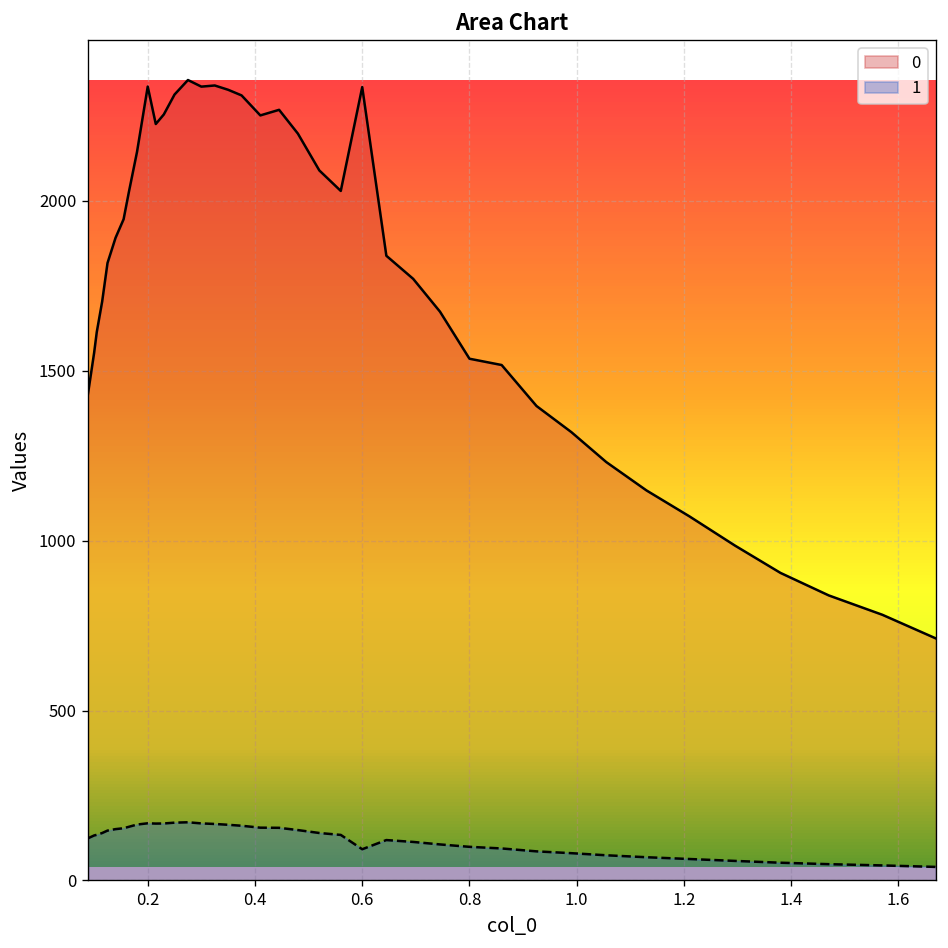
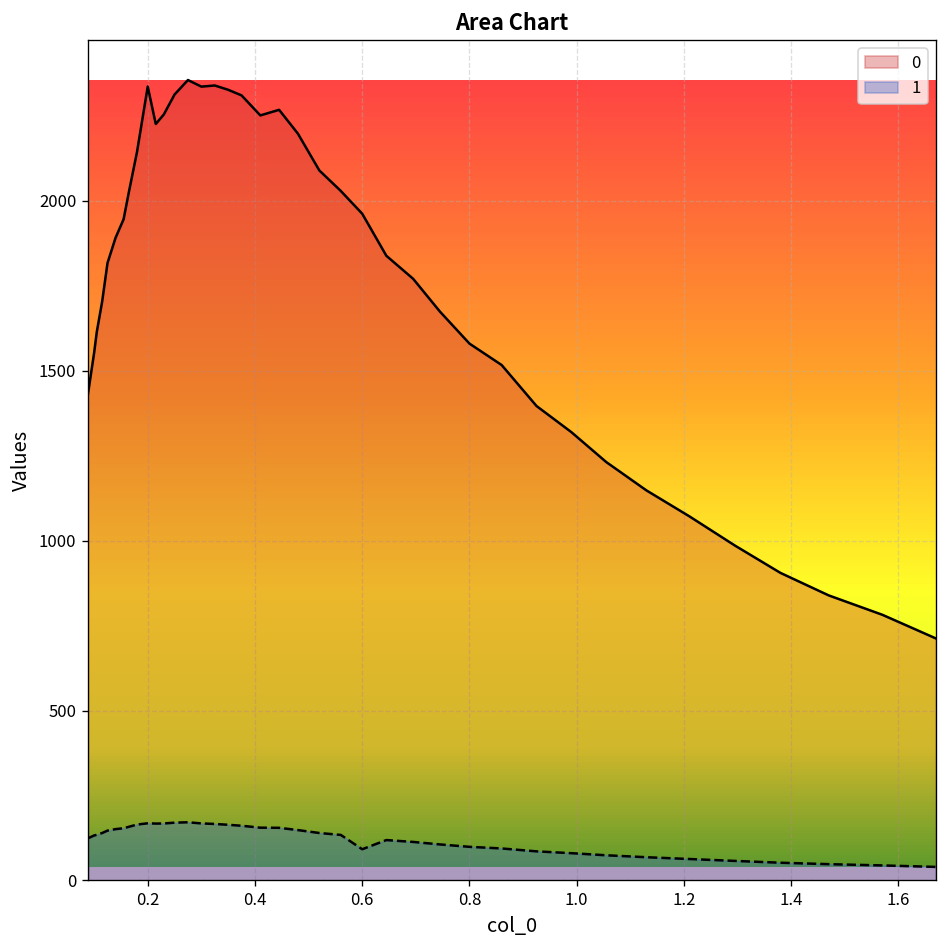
  {
    "0": {
      "0.2": 2340,
-     "0.6": 2330,
-     "0.8": 1540
+     "0.6": 1960,
+     "0.8": 1580
    },
    "1": {
      "0.2": 170,
      "0.6": 90,
      "0.8": 100
    }
  }
